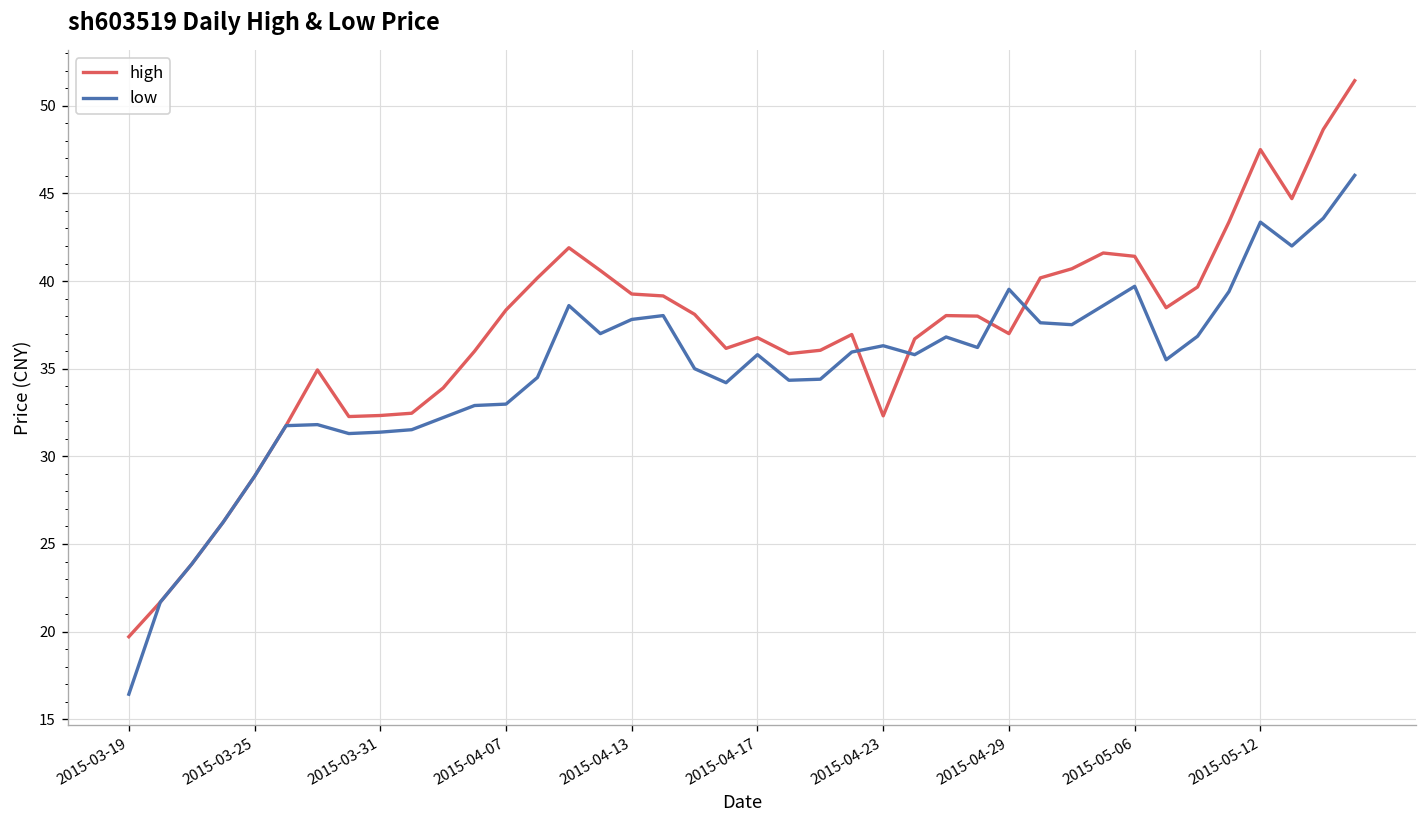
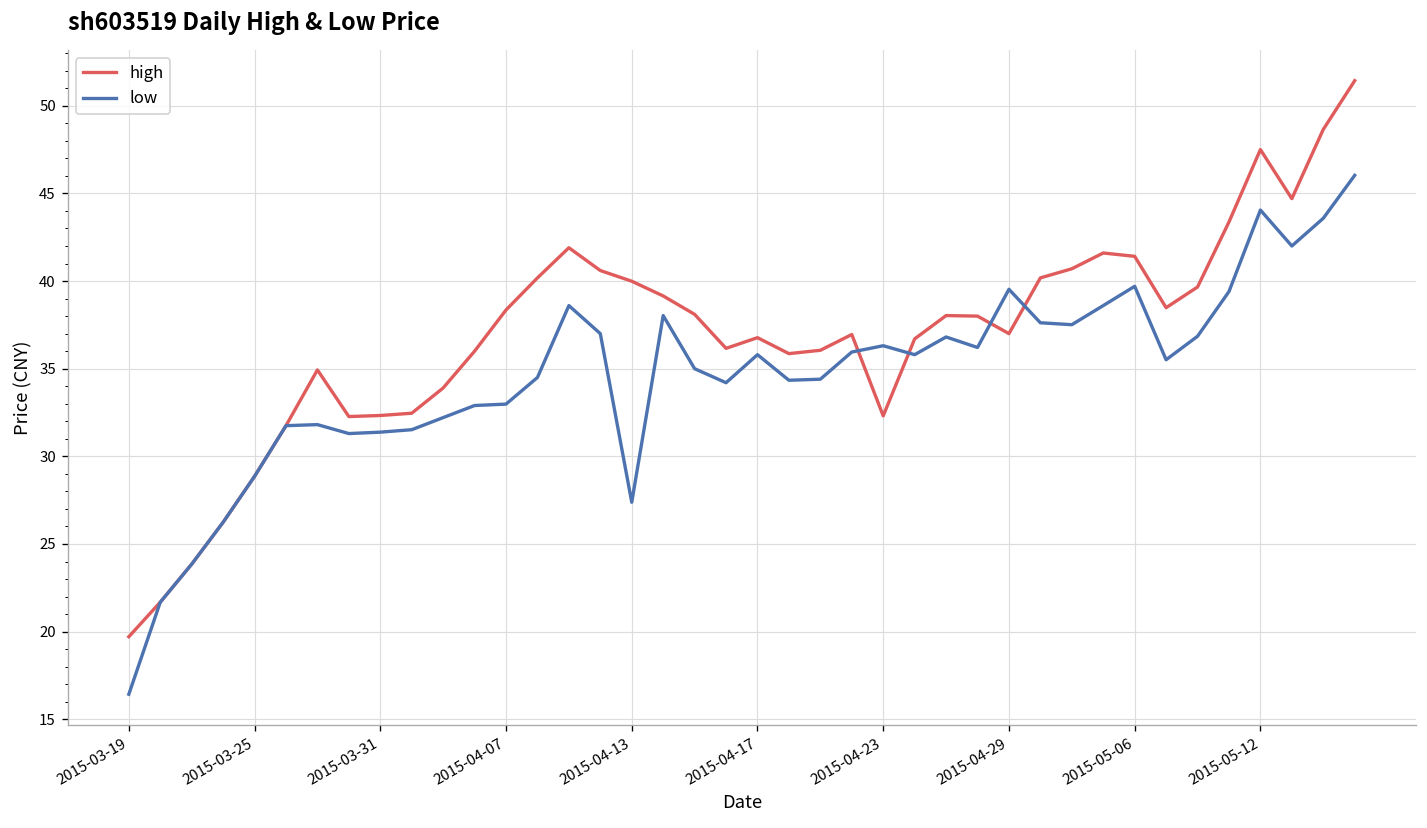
  {
    "high": {
      "2015-03-19": 19.7,
      "2015-03-31": 32.3,
      "2015-04-07": 38.4,
-     "2015-04-13": 39.3,
+     "2015-04-13": 40.0,
      "2015-04-17": 36.8,
      "2015-04-23": 32.3,
      "2015-04-29": 37.0,
      "2015-05-06": 41.4,
      "2015-05-12": 47.5
    },
    "low": {
      "2015-03-19": 16.4,
      "2015-03-31": 31.4,
      "2015-04-07": 33.0,
-     "2015-04-13": 37.8,
+     "2015-04-13": 27.4,
      "2015-04-17": 35.8,
      "2015-04-23": 36.3,
      "2015-04-29": 39.5,
      "2015-05-06": 39.7,
-     "2015-05-12": 43.4
+     "2015-05-12": 44.1
    }
  }
